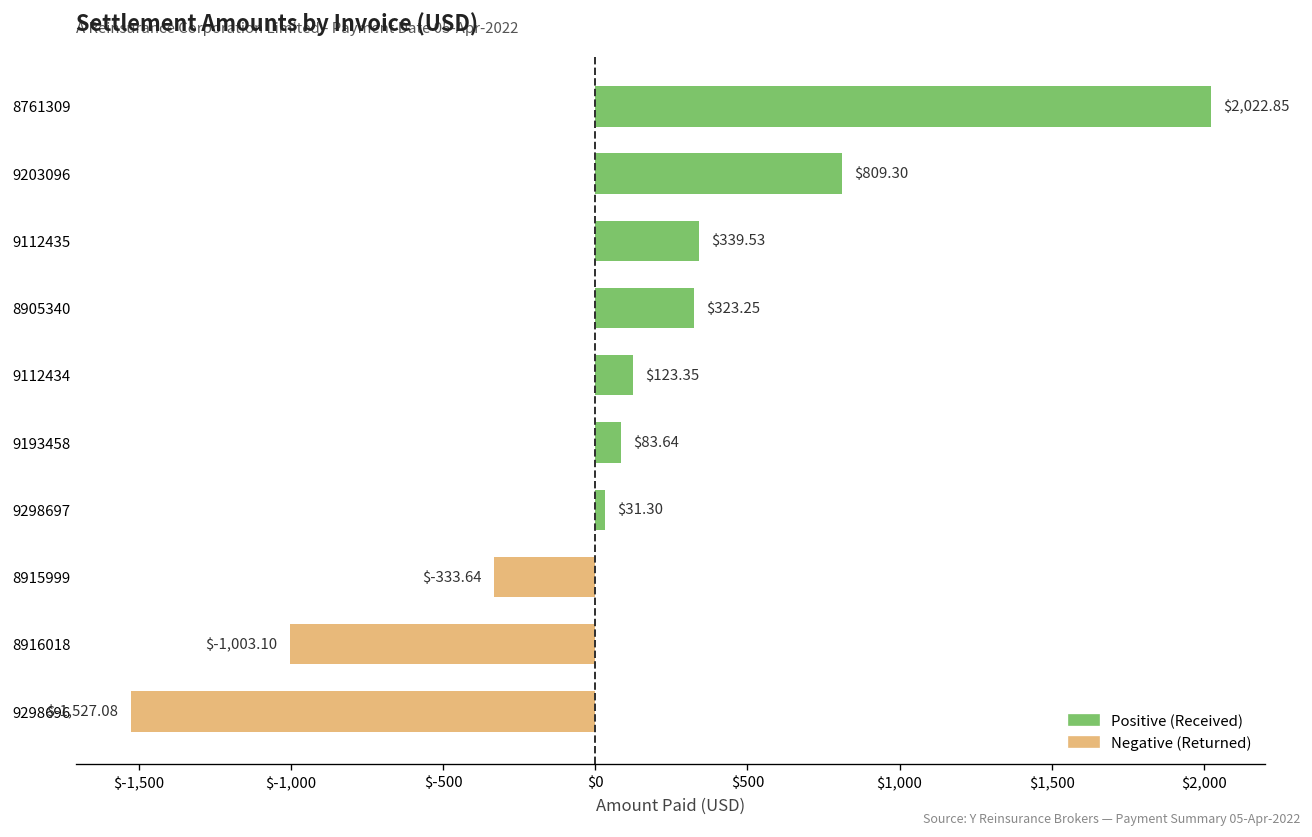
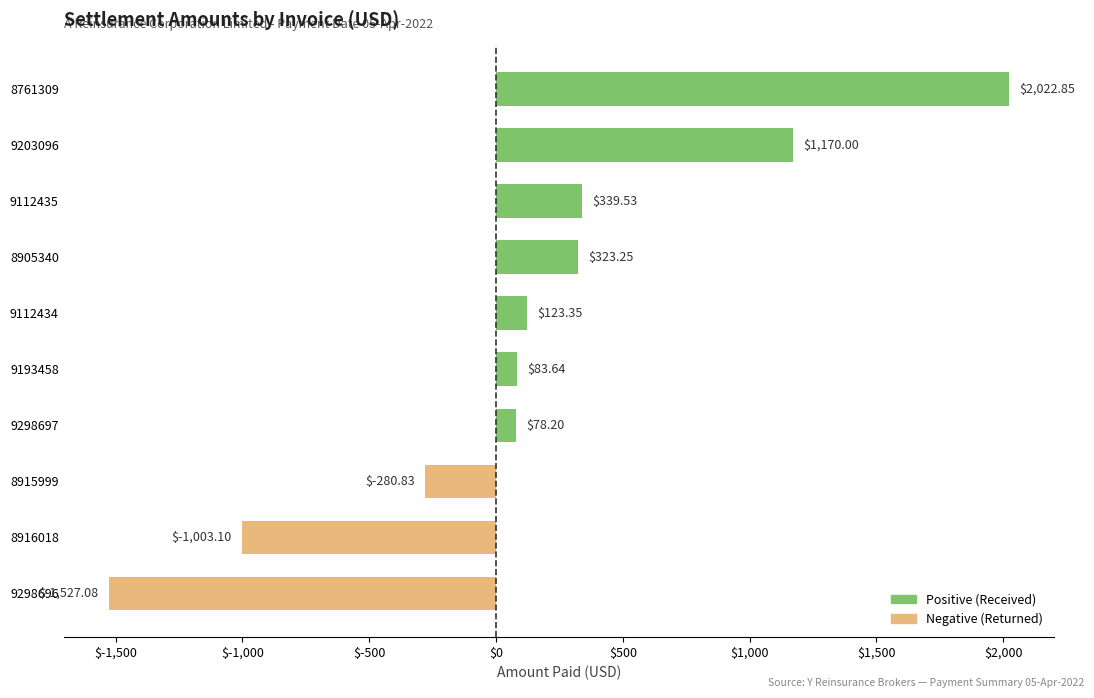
  {
    "8761309": "$2,022.85",
-   "9203096": "$809.30",
+   "9203096": "$1,170.00",
    "9112435": "$339.53",
    "8905340": "$323.25",
    "9112434": "$123.35",
    "9193458": "$83.64",
-   "9298697": "$31.30",
-   "8915999": "$-333.64",
+   "9298697": "$78.20",
+   "8915999": "$-280.83",
    "8916018": "$-1,003.10",
    "9298696": "$-1,527.08"
  }
